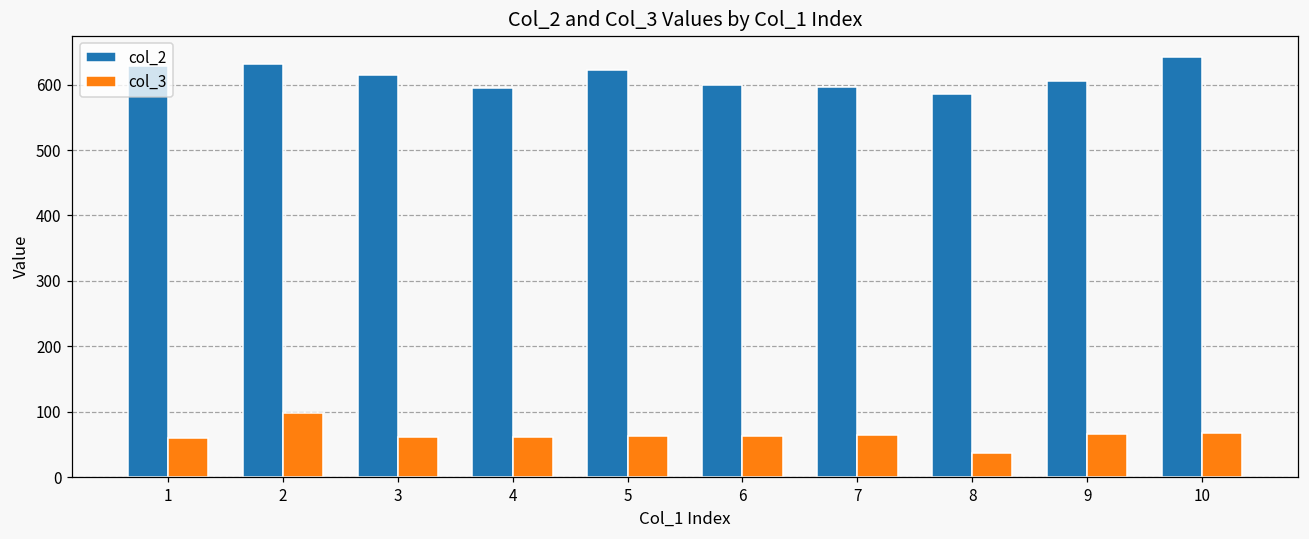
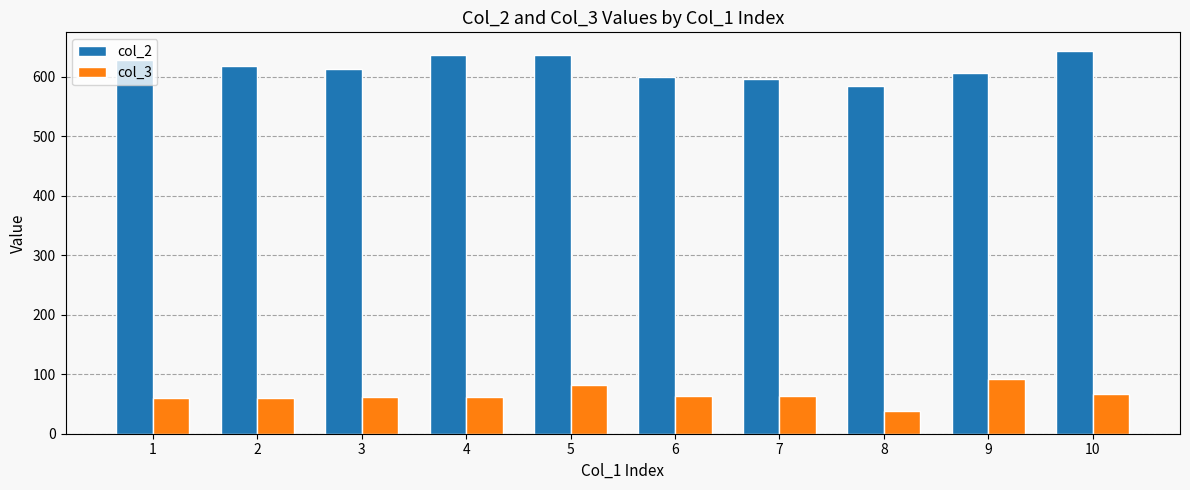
  {
    "col_2": {
-     "2": 630,
+     "2": 620,
      "3": 610,
-     "4": 600,
-     "5": 620,
+     "4": 640,
+     "5": 640,
      "6": 600,
      "7": 600,
      "8": 590,
      "9": 610,
      "10": 640
    },
    "col_3": {
      "1": 60,
-     "2": 100,
+     "2": 60,
      "3": 60,
      "4": 60,
-     "5": 60,
+     "5": 80,
      "6": 60,
      "7": 60,
      "8": 40,
-     "9": 70,
+     "9": 90,
      "10": 70
    }
  }
